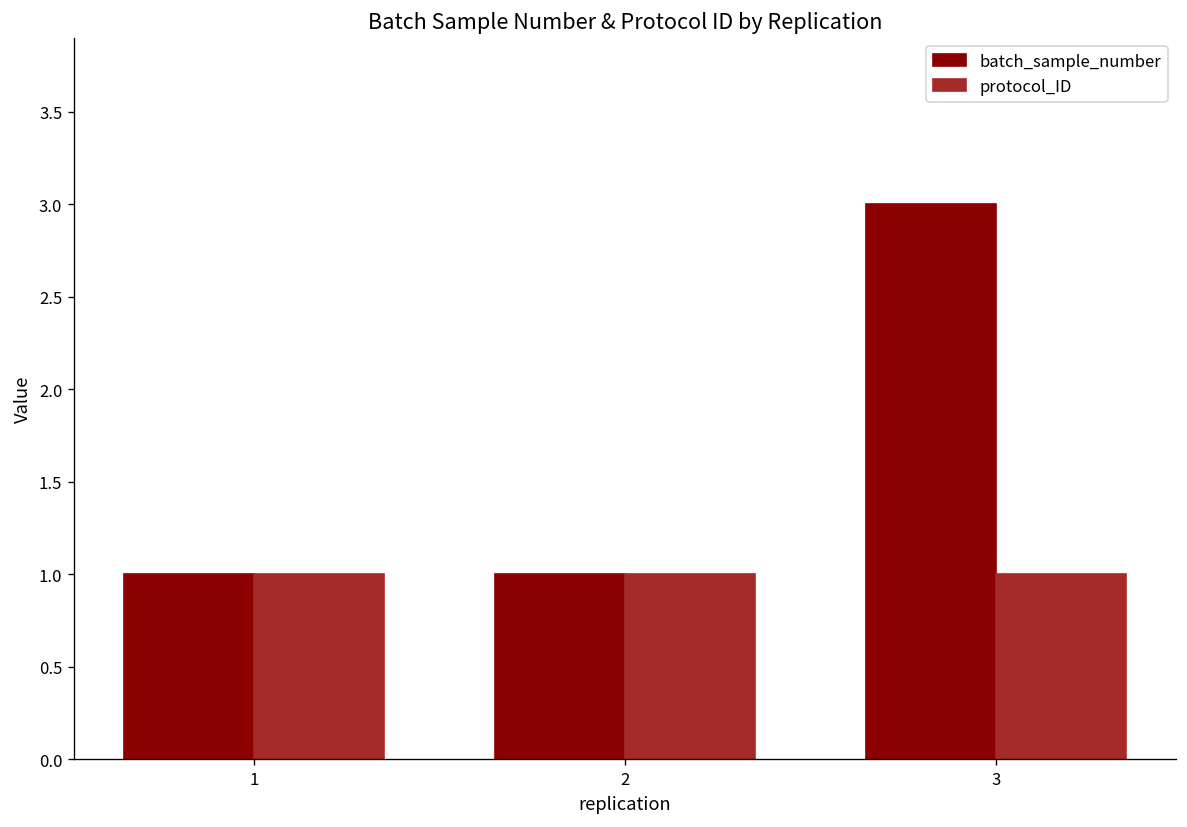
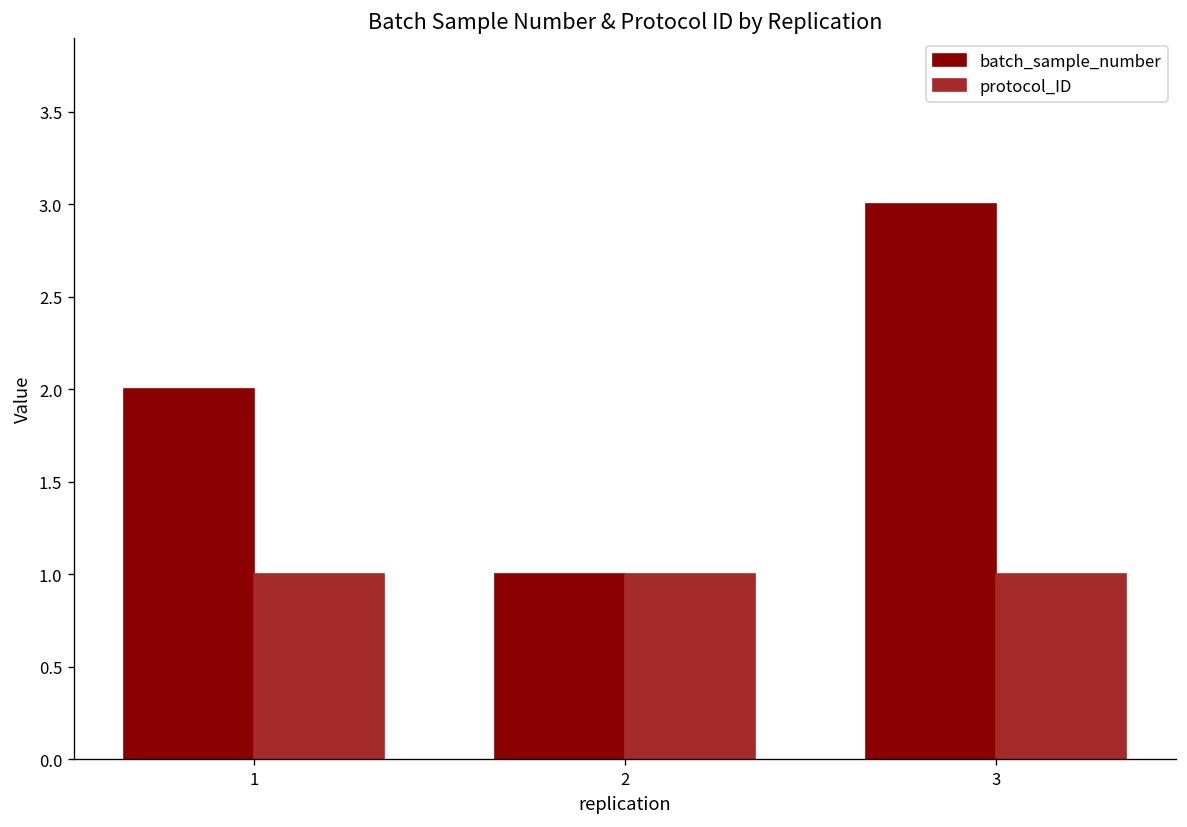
  {
    "batch_sample_number": {
-     "1": 1,
+     "1": 2,
      "2": 1,
      "3": 3
    },
    "protocol_ID": {
      "1": 1,
      "2": 1,
      "3": 1
    }
  }
